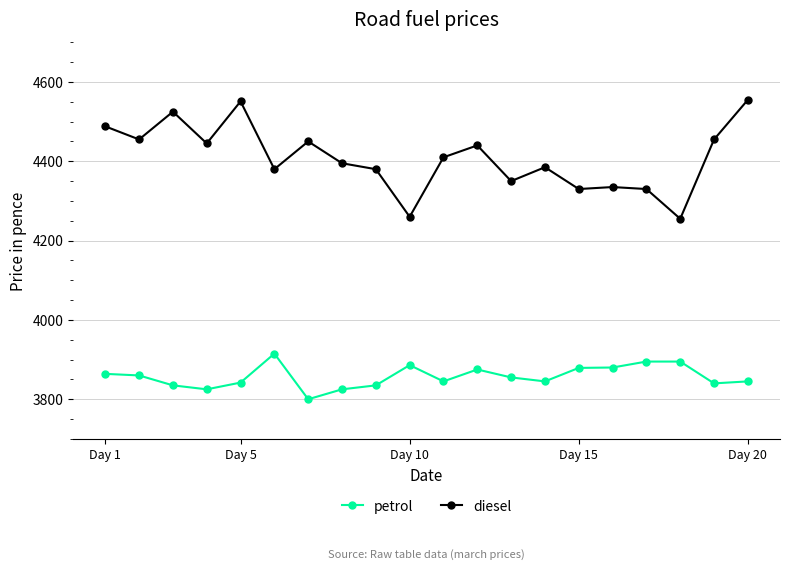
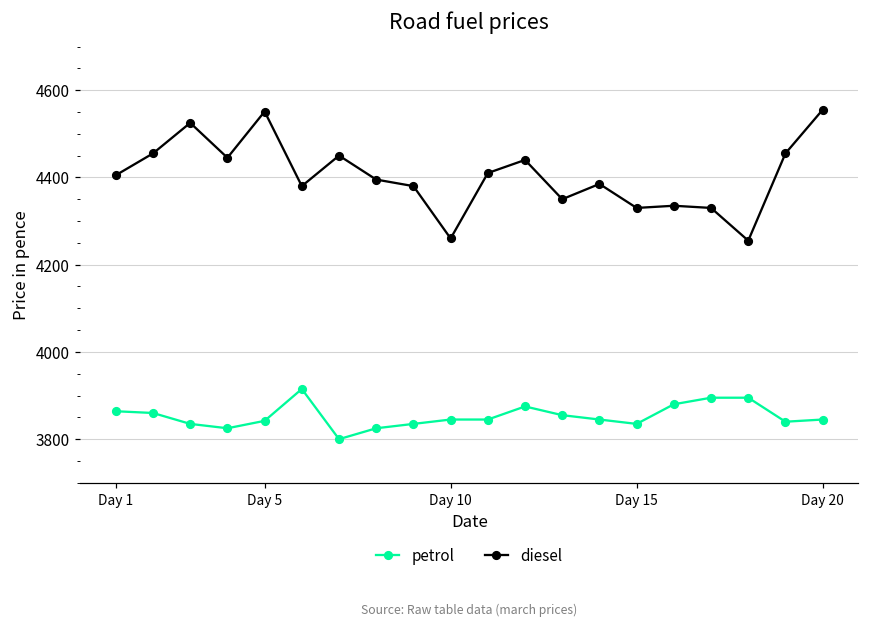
  {
    "petrol": {
      "Day 1": 3860,
      "Day 5": 3840,
-     "Day 10": 3890,
-     "Day 15": 3880,
+     "Day 10": 3850,
+     "Day 15": 3840,
      "Day 20": 3850
    },
    "diesel": {
-     "Day 1": 4490,
+     "Day 1": 4410,
      "Day 5": 4550,
      "Day 10": 4260,
      "Day 15": 4330,
      "Day 20": 4560
    }
  }
